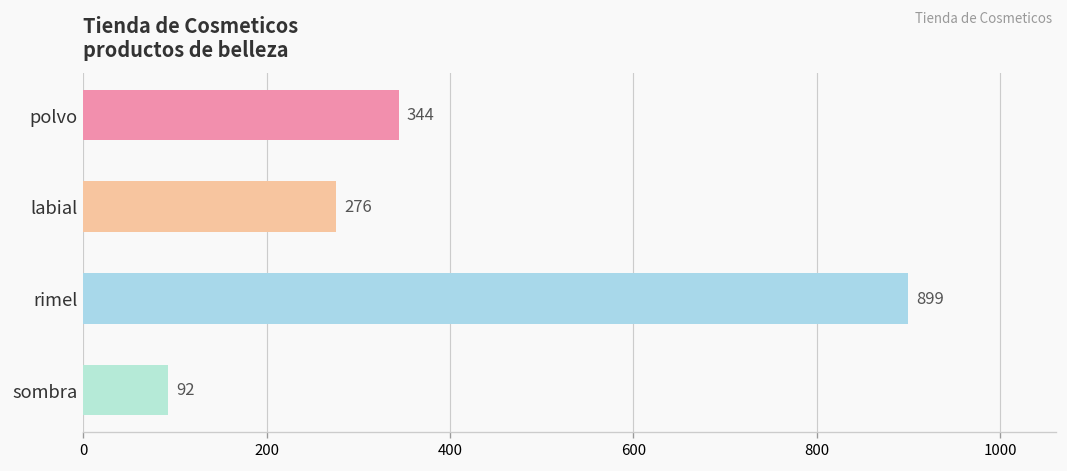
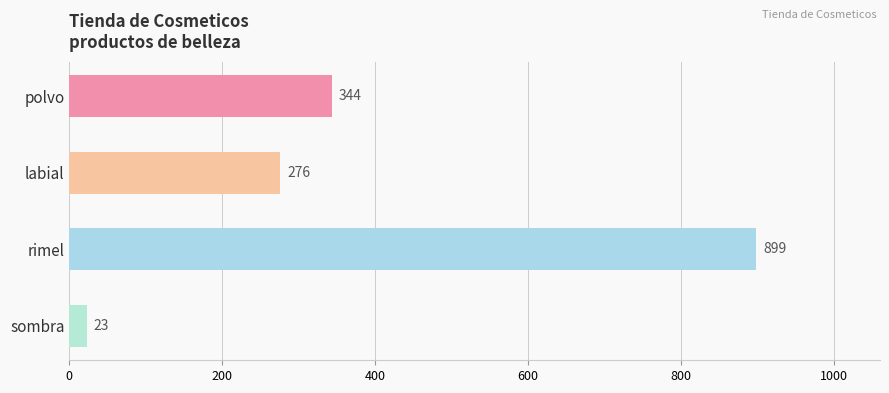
  {
    "polvo": 344,
    "labial": 276,
    "rimel": 899,
-   "sombra": 92
+   "sombra": 23
  }
